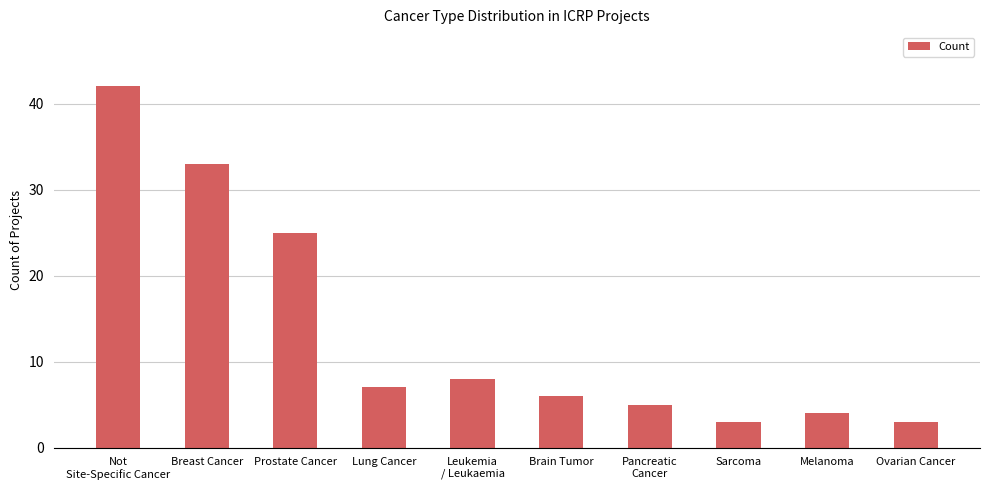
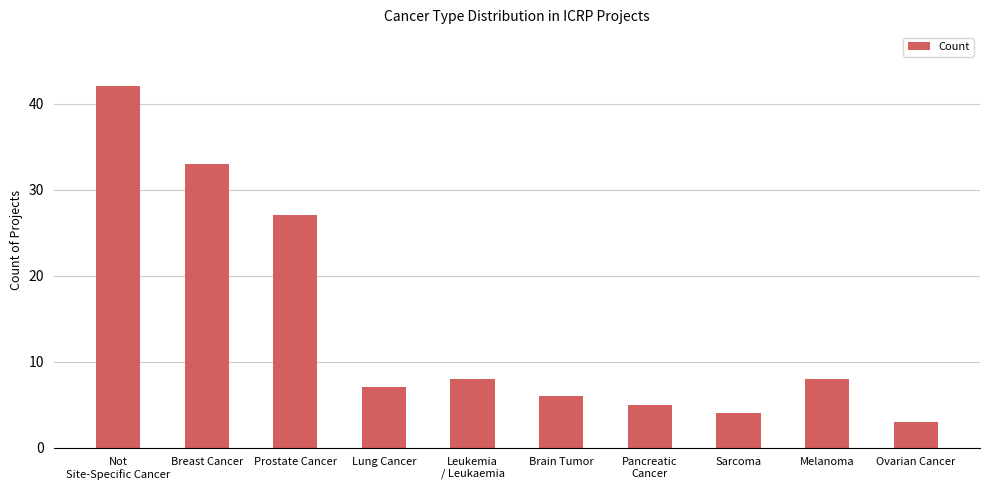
  {
    "Not Site-Specific Cancer": 42,
    "Breast Cancer": 33,
-   "Prostate Cancer": 25,
+   "Prostate Cancer": 27,
    "Lung Cancer": 7,
    "Leukemia / Leukaemia": 8,
    "Brain Tumor": 6,
    "Pancreatic Cancer": 5,
-   "Sarcoma": 3,
-   "Melanoma": 4,
+   "Sarcoma": 4,
+   "Melanoma": 8,
    "Ovarian Cancer": 3
  }
